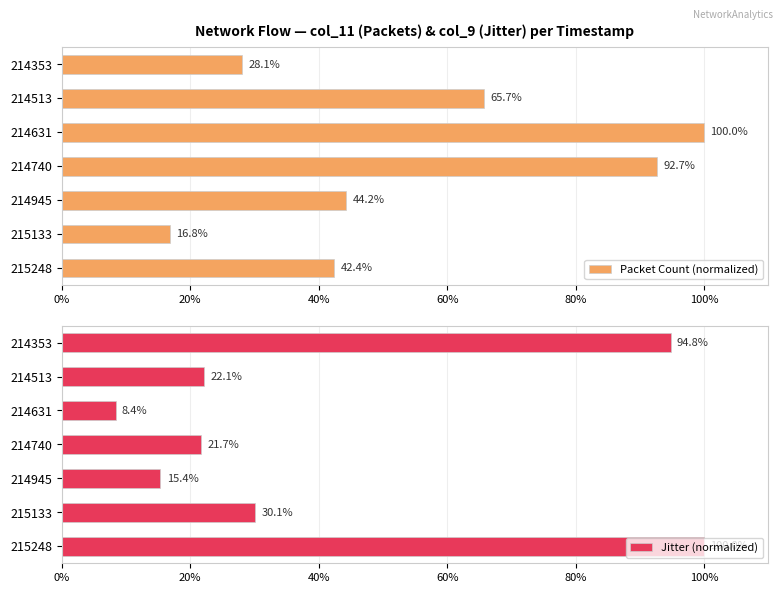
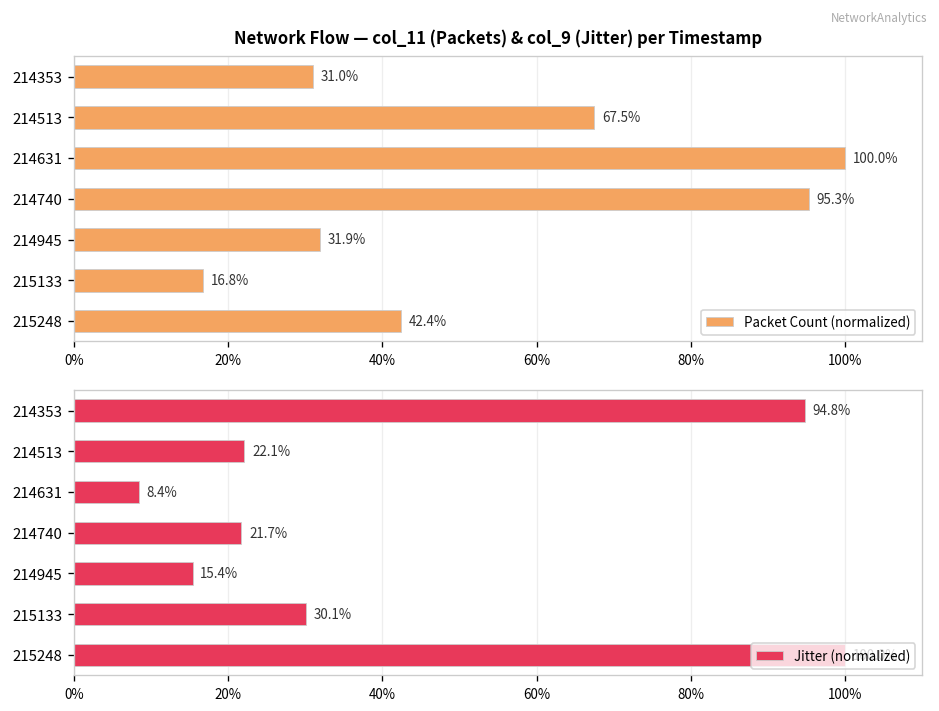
  {
    "Network Flow — col_11 (Packets) & col_9 (Jitter) per Timestamp": {
-     "214353": "28.1%",
-     "214513": "65.7%",
+     "214353": "31.0%",
+     "214513": "67.5%",
      "214631": "100.0%",
-     "214740": "92.7%",
-     "214945": "44.2%",
+     "214740": "95.3%",
+     "214945": "31.9%",
      "215133": "16.8%",
      "215248": "42.4%"
    }
  }
